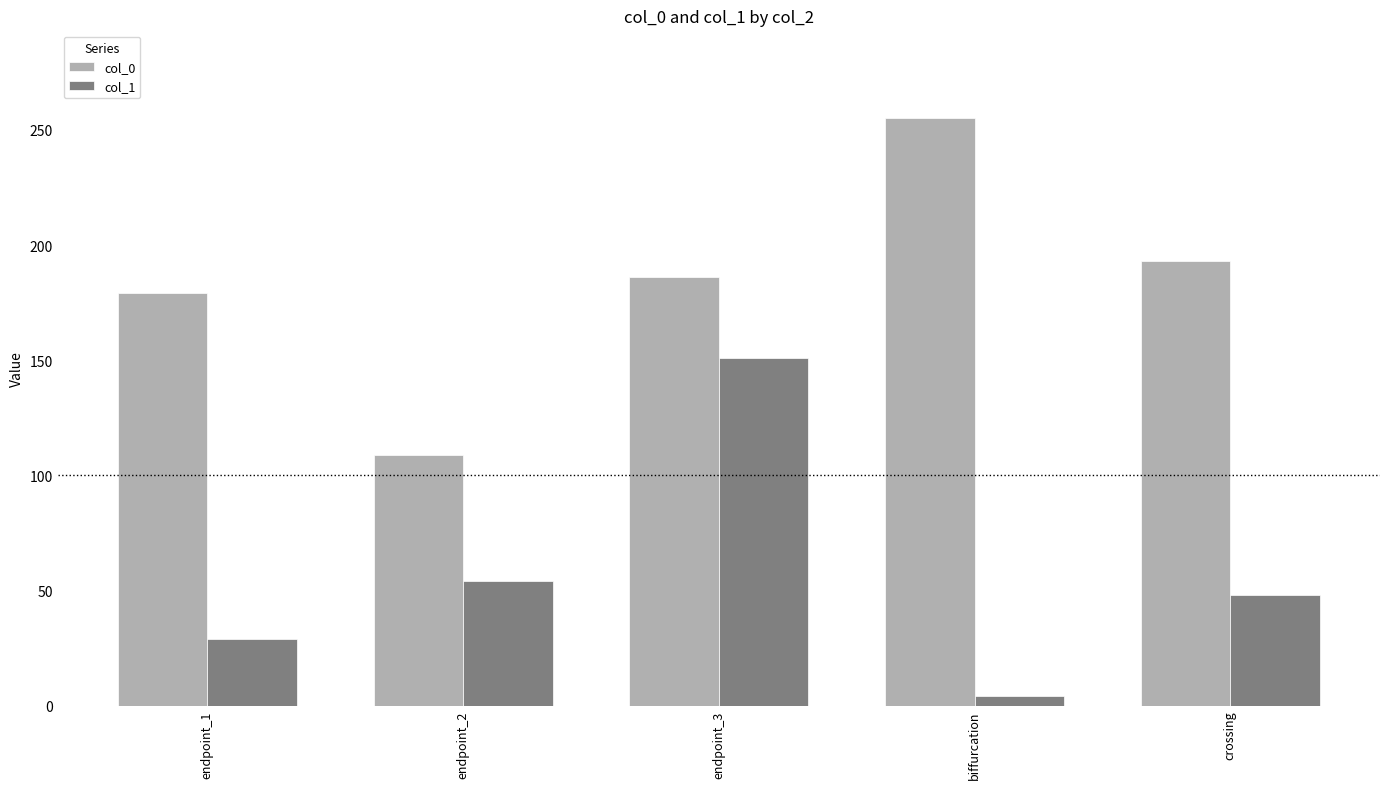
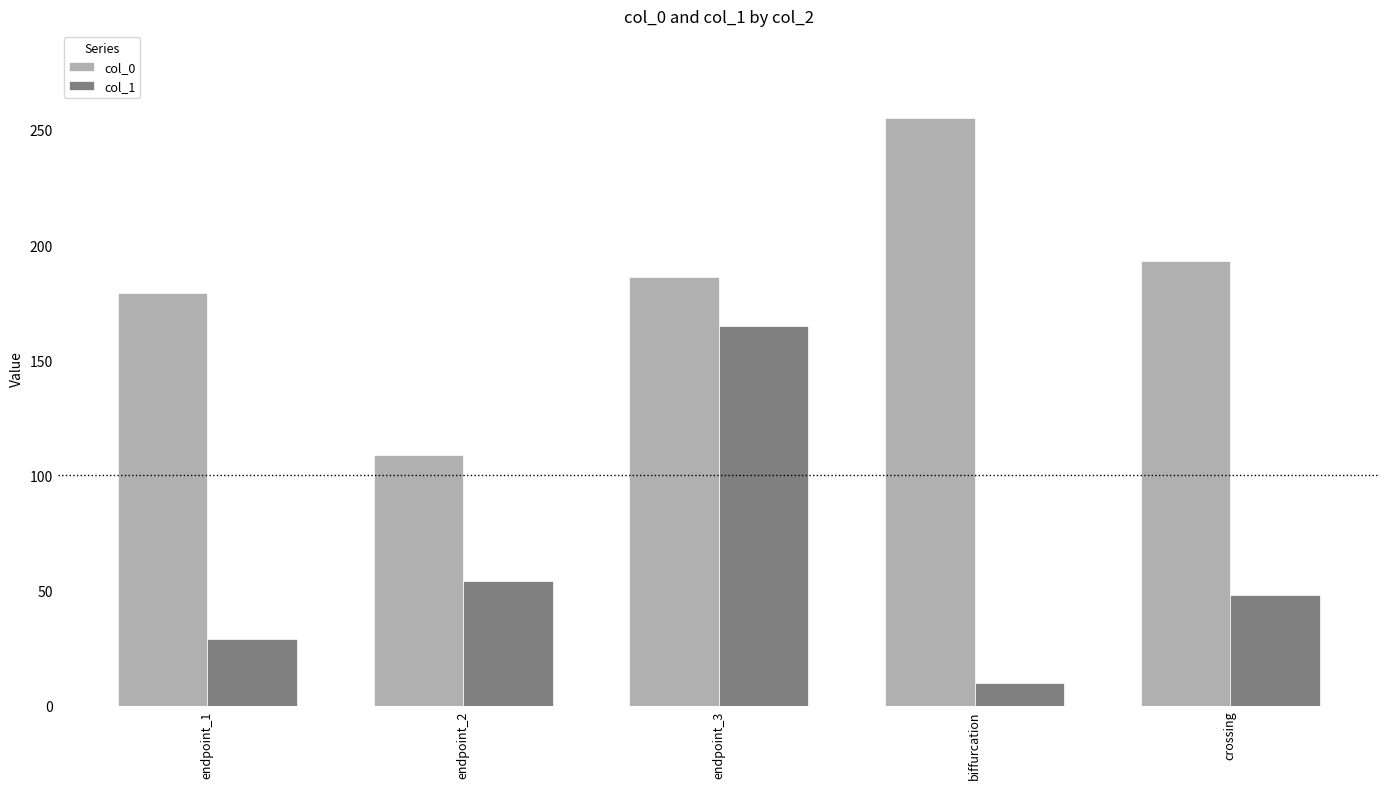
  {
    "col_0": {
      "endpoint_1": 179,
      "endpoint_2": 109,
      "endpoint_3": 186,
      "biffurcation": 255,
      "crossing": 193
    },
    "col_1": {
      "endpoint_1": 29,
      "endpoint_2": 54,
-     "endpoint_3": 151,
-     "biffurcation": 4,
+     "endpoint_3": 165,
+     "biffurcation": 10,
      "crossing": 48
    }
  }
